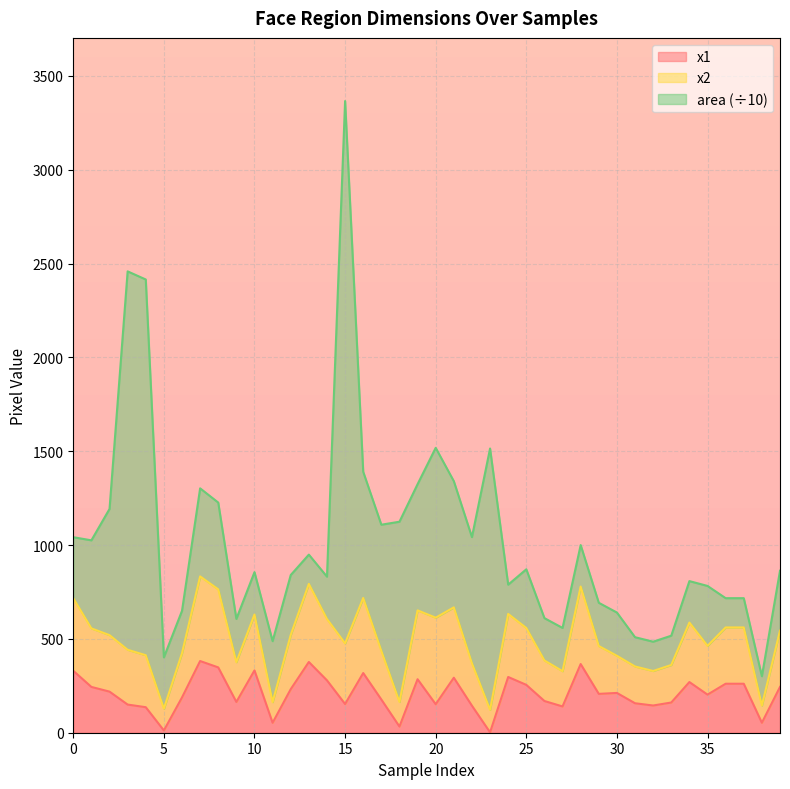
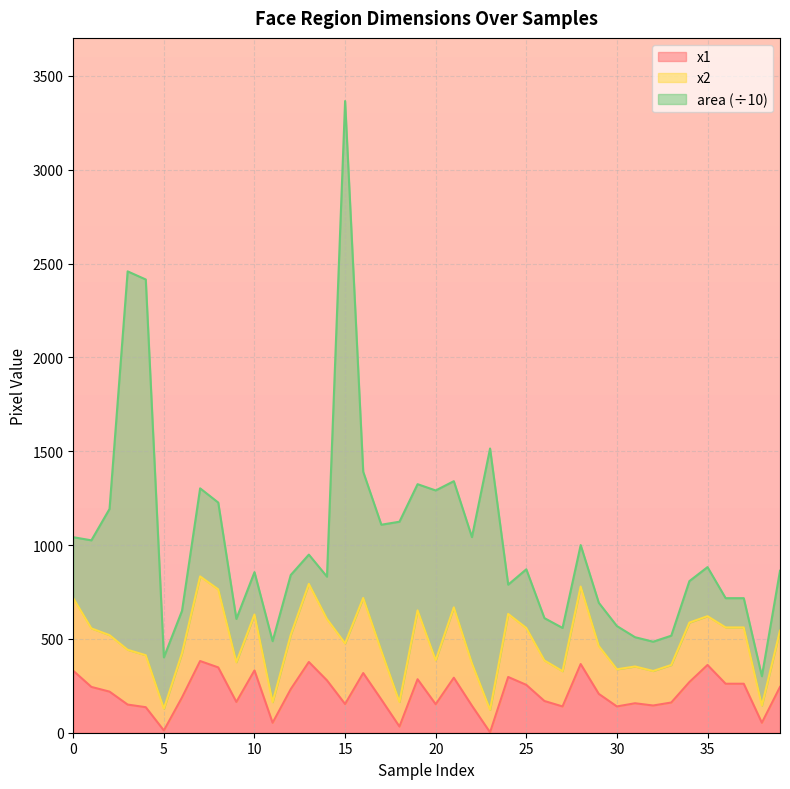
  {
    "x1": {
      "0": 330,
      "5": 10,
      "10": 330,
      "15": 150,
      "20": 150,
      "25": 260,
-     "30": 210,
-     "35": 200
+     "30": 140,
+     "35": 360
    },
    "x2": {
      "0": 390,
      "5": 120,
      "10": 300,
      "15": 320,
-     "20": 460,
+     "20": 230,
      "25": 300,
      "30": 200,
      "35": 260
    },
    "area (÷10)": {
      "0": 320,
      "5": 270,
      "10": 230,
      "15": 2890,
      "20": 910,
      "25": 310,
      "30": 230,
-     "35": 320
+     "35": 260
    }
  }
